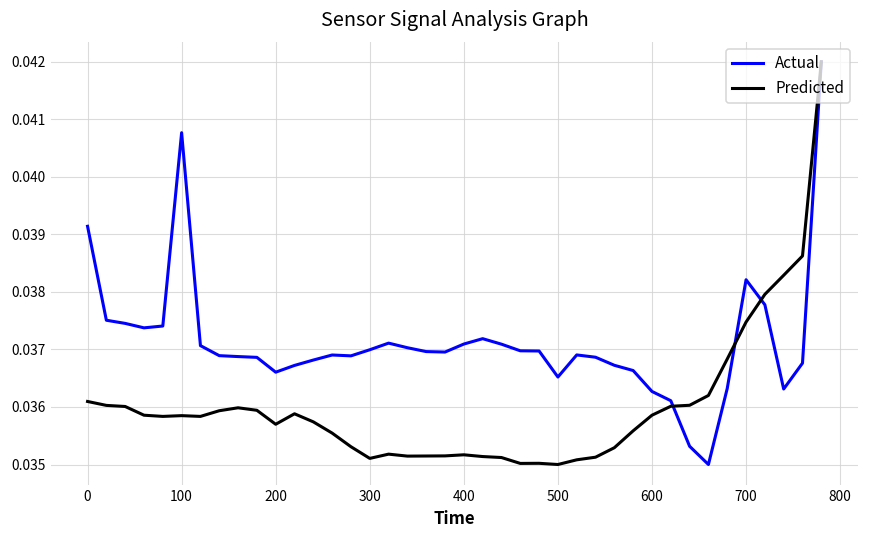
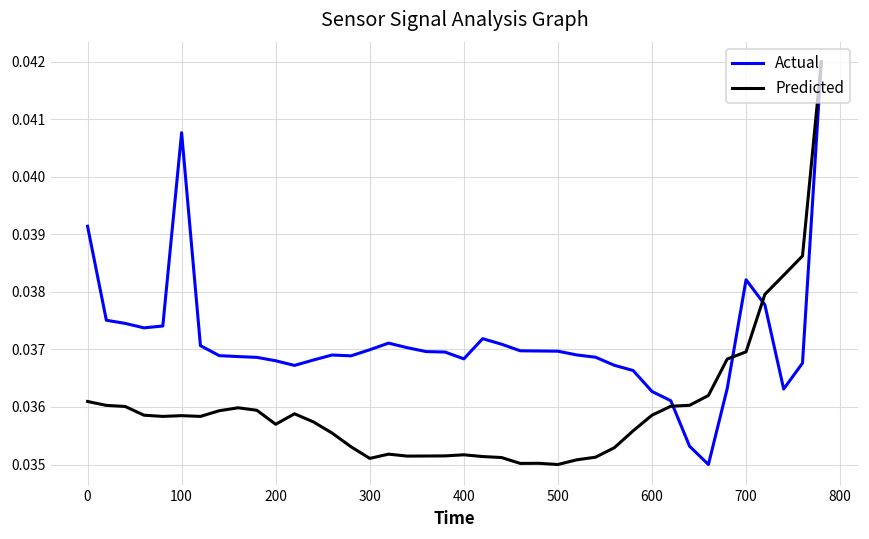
  {
    "Actual": {
      "0": 0.0391,
      "100": 0.0408,
-     "200": 0.0366,
+     "200": 0.0368,
      "300": 0.0370,
-     "400": 0.0371,
-     "500": 0.0365,
+     "400": 0.0368,
+     "500": 0.0370,
      "600": 0.0363,
      "700": 0.0382
    },
    "Predicted": {
      "0": 0.0361,
      "100": 0.0358,
      "200": 0.0357,
      "300": 0.0351,
      "400": 0.0352,
      "500": 0.0350,
      "600": 0.0359,
-     "700": 0.0375
+     "700": 0.0370
    }
  }
